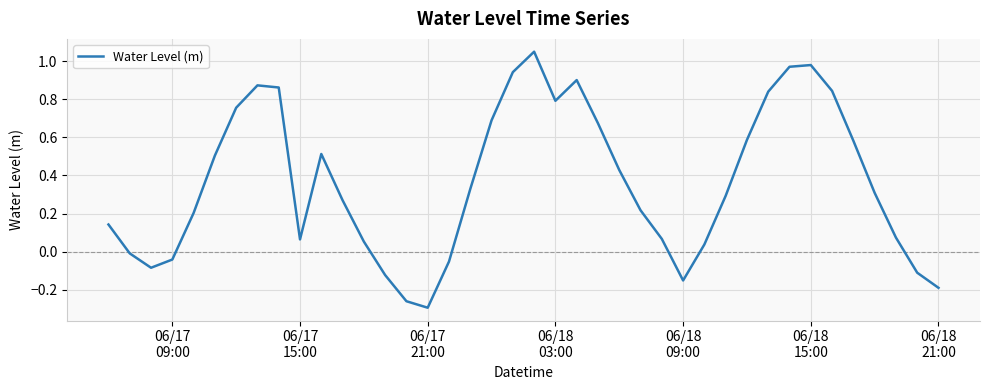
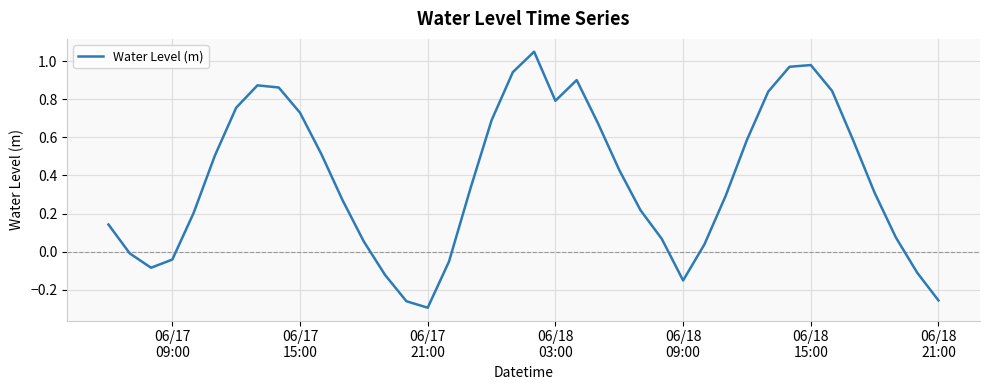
  {
    "06/17 09:00": -0.04,
-   "06/17 15:00": 0.06,
+   "06/17 15:00": 0.73,
    "06/17 21:00": -0.29,
    "06/18 03:00": 0.79,
    "06/18 09:00": -0.15,
    "06/18 15:00": 0.98,
-   "06/18 21:00": -0.19
+   "06/18 21:00": -0.26
  }
